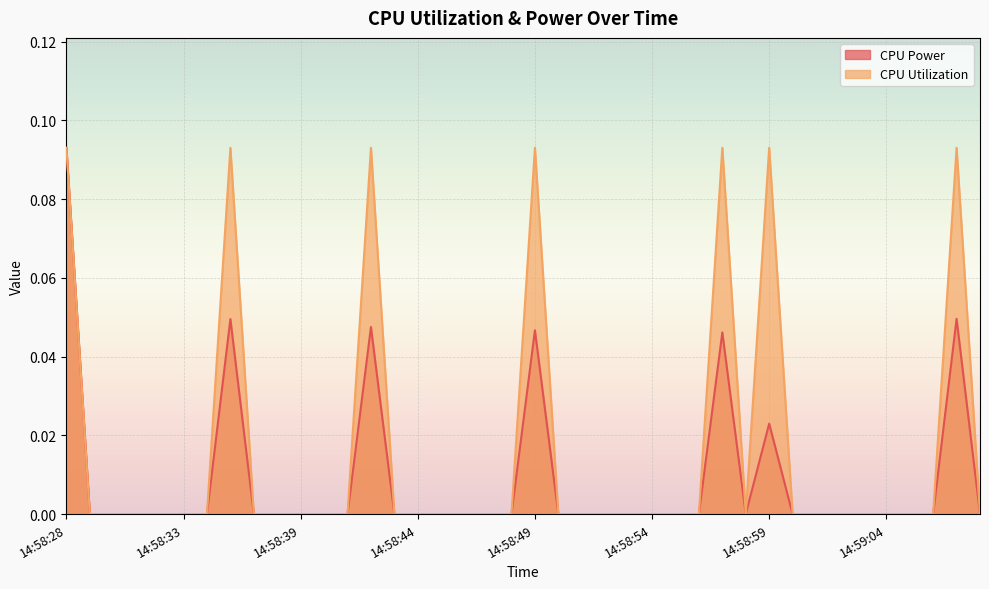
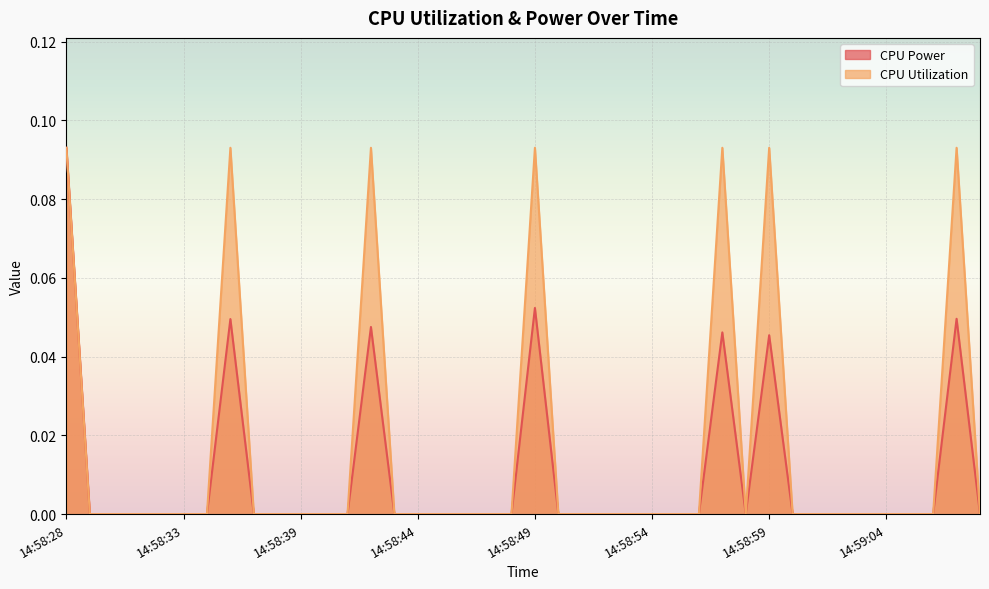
  {
    "CPU Power": {
-     "14:58:49": 0.047,
-     "14:58:59": 0.023
+     "14:58:49": 0.052,
+     "14:58:59": 0.045
    },
    "CPU Utilization": {
      "14:58:49": 0.093,
      "14:58:59": 0.093
    }
  }
